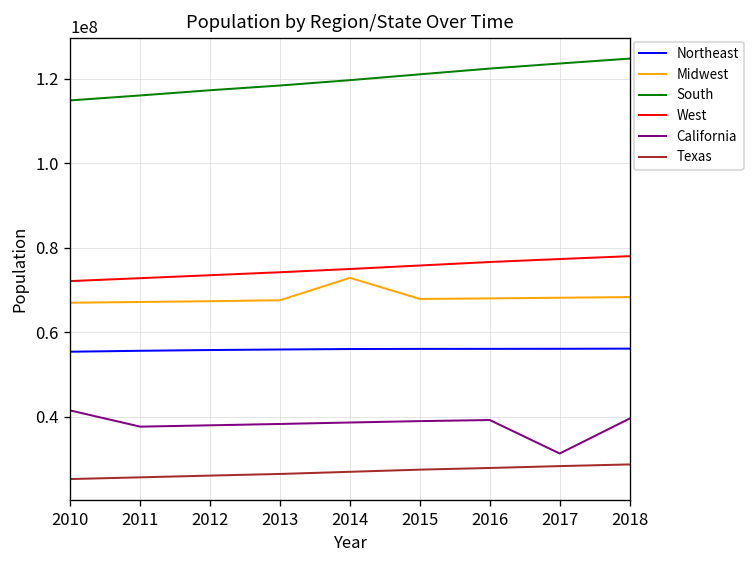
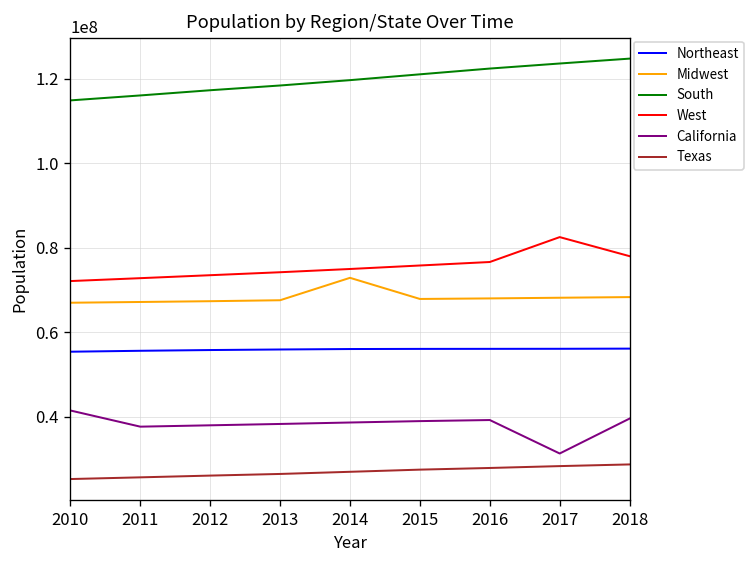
  {
    "Northeast": {
      "2010": 55000000,
      "2011": 56000000,
      "2012": 56000000,
      "2013": 56000000,
      "2014": 56000000,
      "2015": 56000000,
      "2016": 56000000,
      "2017": 56000000,
      "2018": 56000000
    },
    "Midwest": {
      "2010": 67000000,
      "2011": 67000000,
      "2012": 67000000,
      "2013": 68000000,
      "2014": 73000000,
      "2015": 68000000,
      "2016": 68000000,
      "2017": 68000000,
      "2018": 68000000
    },
    "South": {
      "2010": 115000000,
      "2011": 116000000,
      "2012": 117000000,
      "2013": 118000000,
      "2014": 120000000,
      "2015": 121000000,
      "2016": 122000000,
      "2017": 124000000,
      "2018": 125000000
    },
    "West": {
      "2010": 72000000,
      "2011": 73000000,
      "2012": 73000000,
      "2013": 74000000,
      "2014": 75000000,
      "2015": 76000000,
      "2016": 77000000,
-     "2017": 77000000,
+     "2017": 83000000,
      "2018": 78000000
    },
    "California": {
      "2010": 41000000,
      "2011": 38000000,
      "2012": 38000000,
      "2013": 38000000,
      "2014": 39000000,
      "2015": 39000000,
      "2016": 39000000,
      "2017": 31000000,
      "2018": 40000000
    },
    "Texas": {
      "2010": 25000000,
      "2011": 26000000,
      "2012": 26000000,
      "2013": 26000000,
      "2014": 27000000,
      "2015": 27000000,
      "2016": 28000000,
      "2017": 28000000,
      "2018": 29000000
    }
  }
